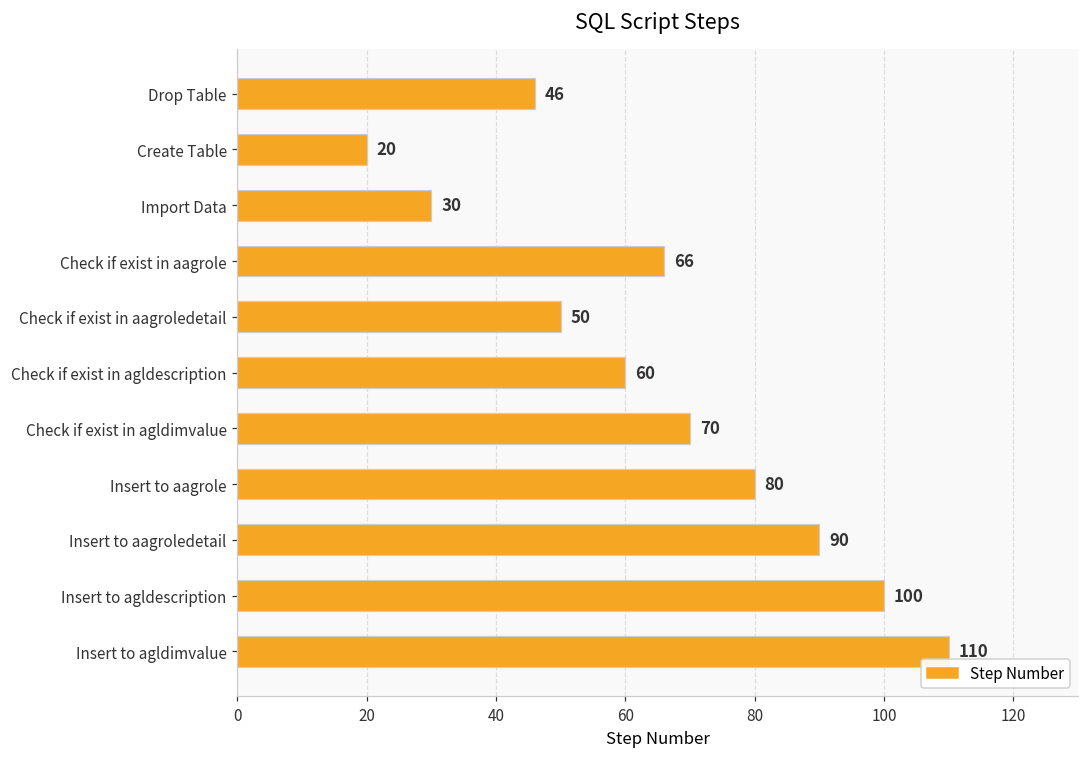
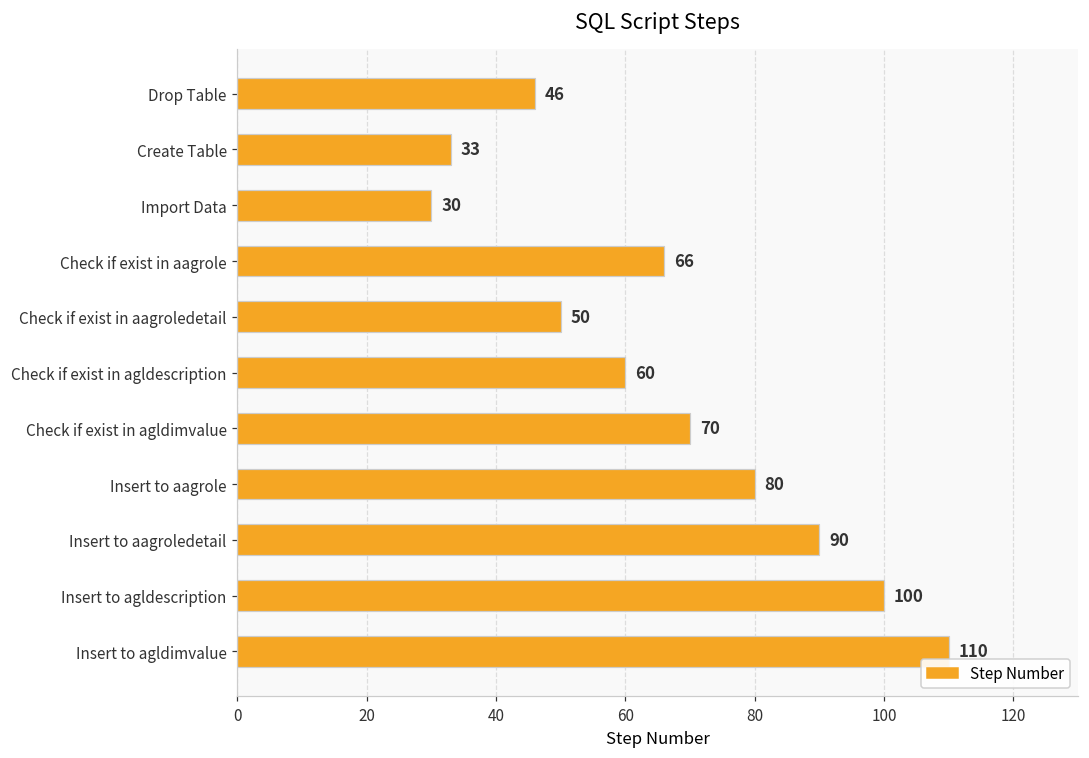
  {
    "Drop Table": 46,
-   "Create Table": 20,
+   "Create Table": 33,
    "Import Data": 30,
    "Check if exist in aagrole": 66,
    "Check if exist in aagroledetail": 50,
    "Check if exist in agldescription": 60,
    "Check if exist in agldimvalue": 70,
    "Insert to aagrole": 80,
    "Insert to aagroledetail": 90,
    "Insert to agldescription": 100,
    "Insert to agldimvalue": 110
  }
